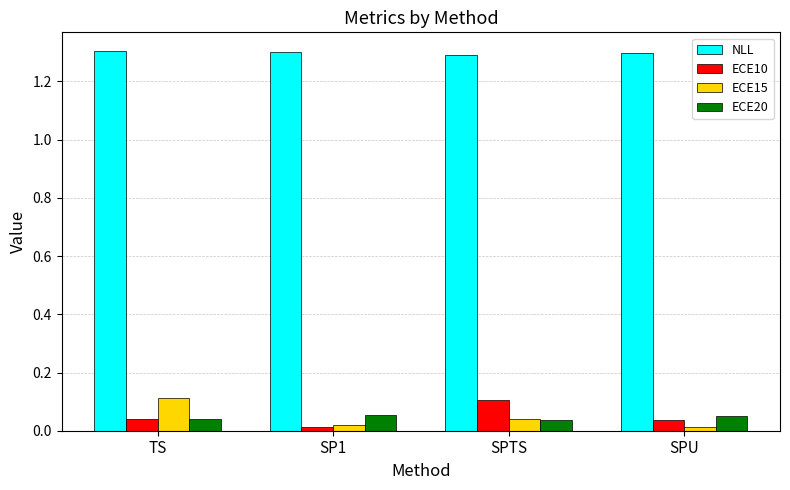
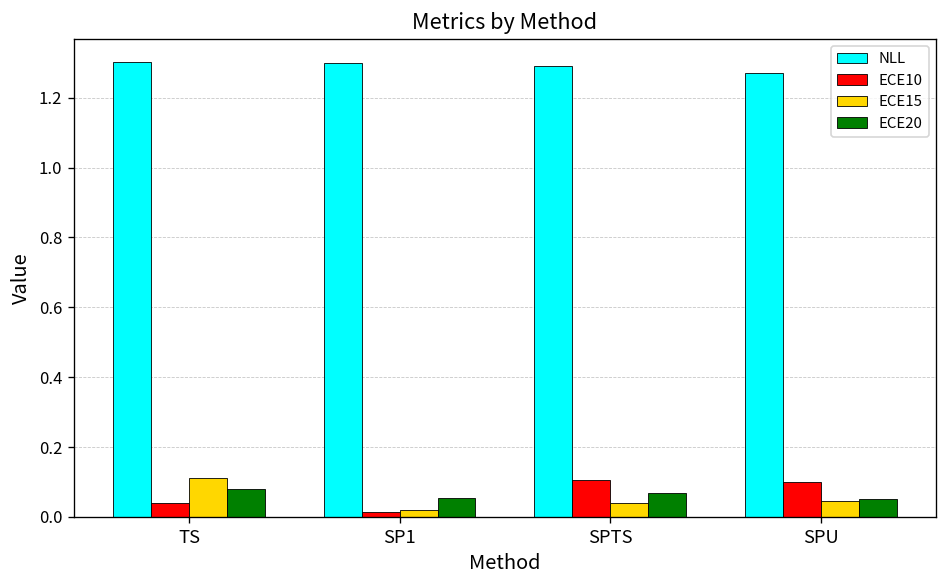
  {
    "NLL": {
      "TS": 1.30,
      "SP1": 1.30,
      "SPTS": 1.29,
-     "SPU": 1.30
+     "SPU": 1.27
    },
    "ECE10": {
      "TS": 0.04,
      "SP1": 0.01,
      "SPTS": 0.11,
-     "SPU": 0.04
+     "SPU": 0.10
    },
    "ECE15": {
      "TS": 0.11,
      "SP1": 0.02,
      "SPTS": 0.04,
-     "SPU": 0.01
+     "SPU": 0.04
    },
    "ECE20": {
-     "TS": 0.04,
+     "TS": 0.08,
      "SP1": 0.06,
-     "SPTS": 0.04,
+     "SPTS": 0.07,
      "SPU": 0.05
    }
  }
